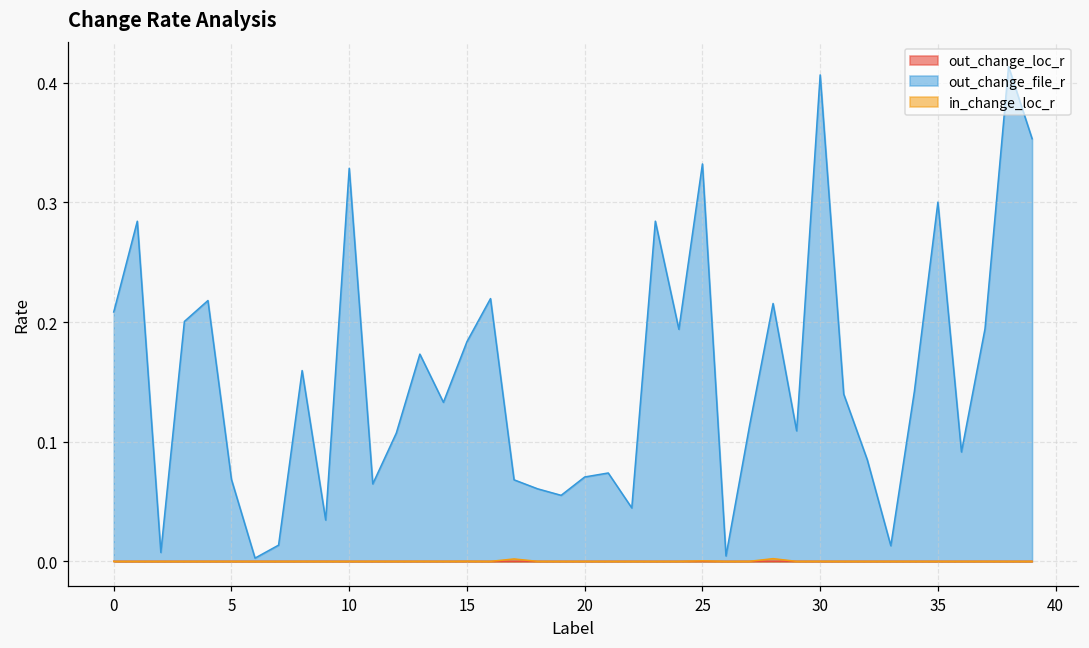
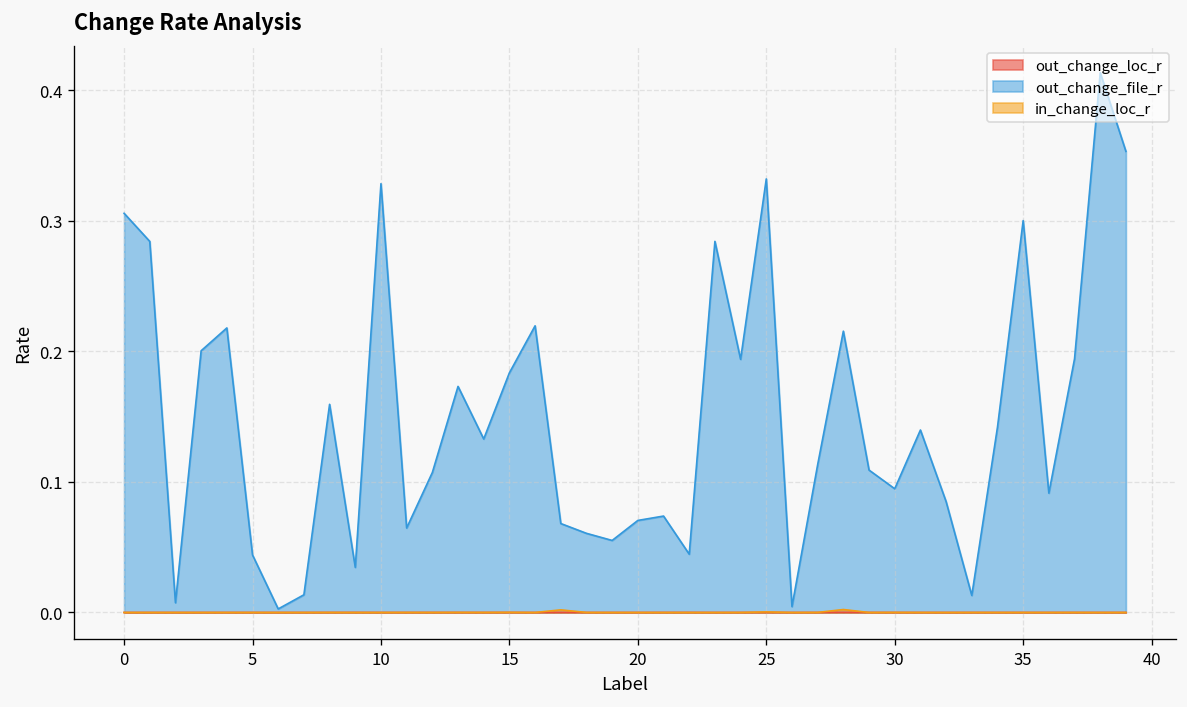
  {
    "out_change_file_r": {
-     "0": 0.208,
-     "5": 0.068,
+     "0": 0.306,
+     "5": 0.044,
      "10": 0.328,
      "15": 0.184,
      "20": 0.071,
      "25": 0.332,
-     "30": 0.407,
+     "30": 0.095,
      "35": 0.300
    }
  }
